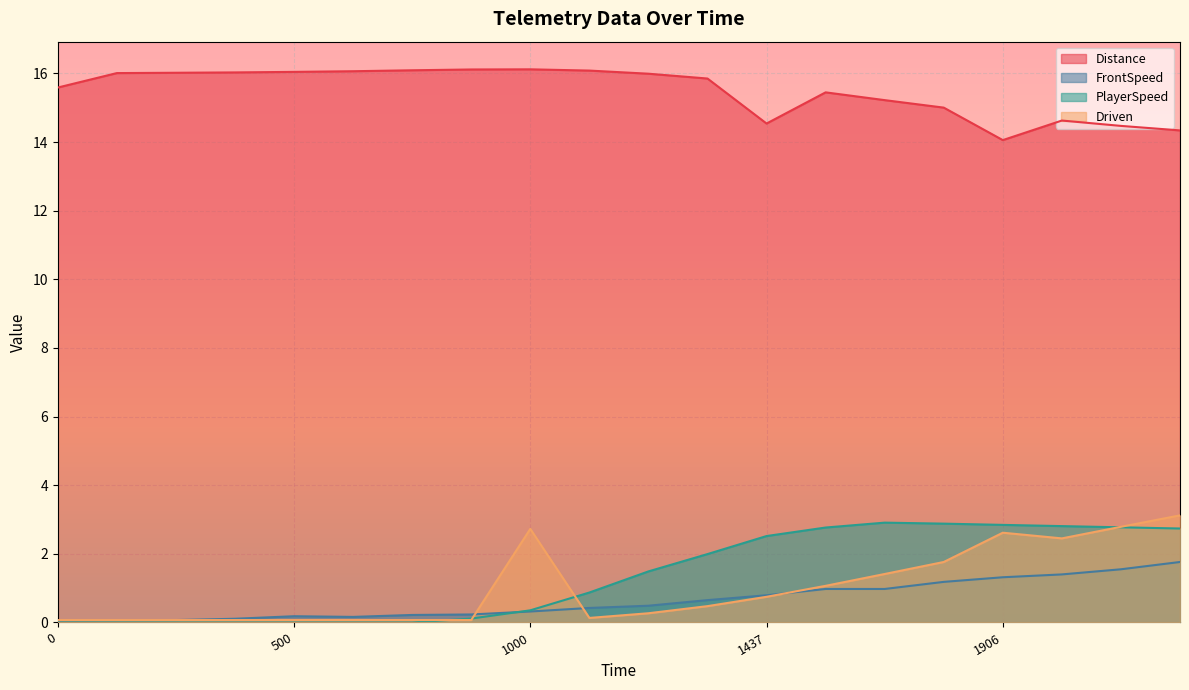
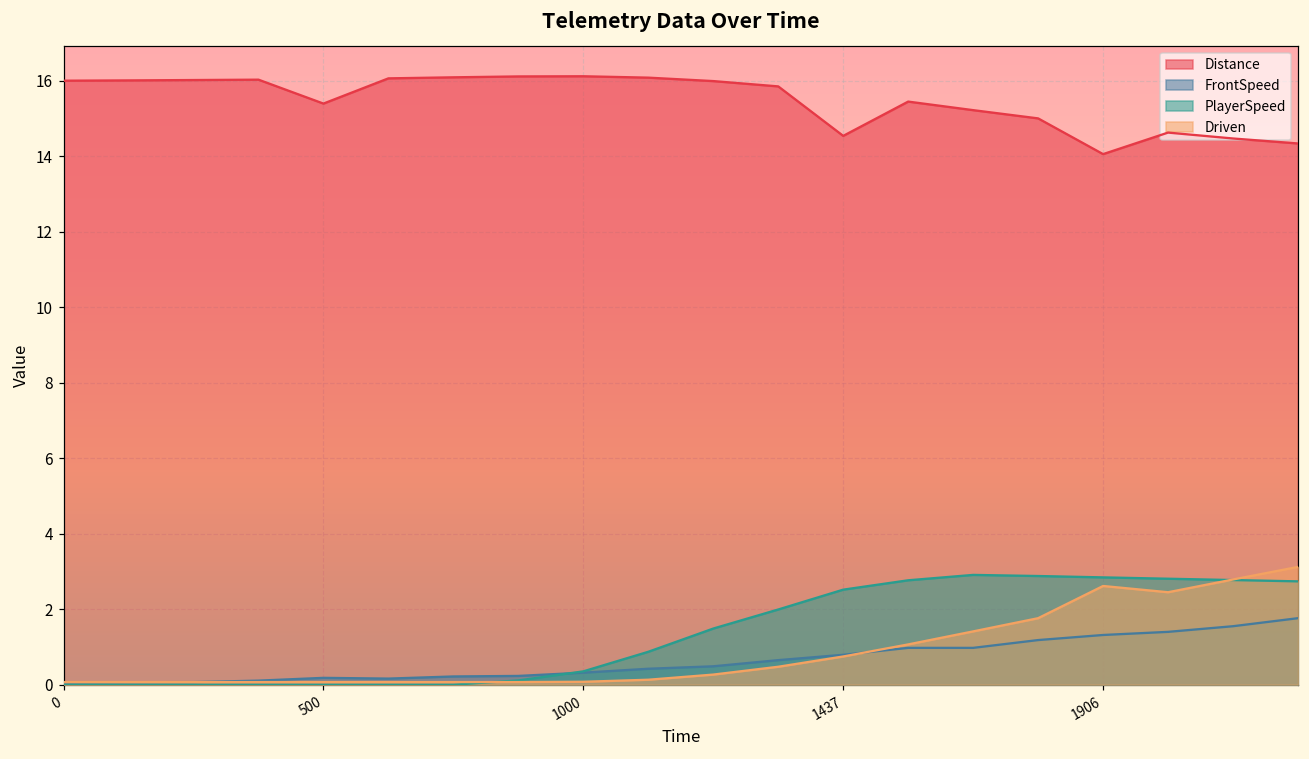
  {
    "Distance": {
-     "0": 15.6,
-     "500": 16.0,
+     "0": 16.0,
+     "500": 15.4,
      "1000": 16.1,
      "1437": 14.5,
      "1906": 14.1
    },
    "Driven": {
-     "1000": 2.7,
+     "1000": 0.1,
      "1906": 2.6
    }
  }
